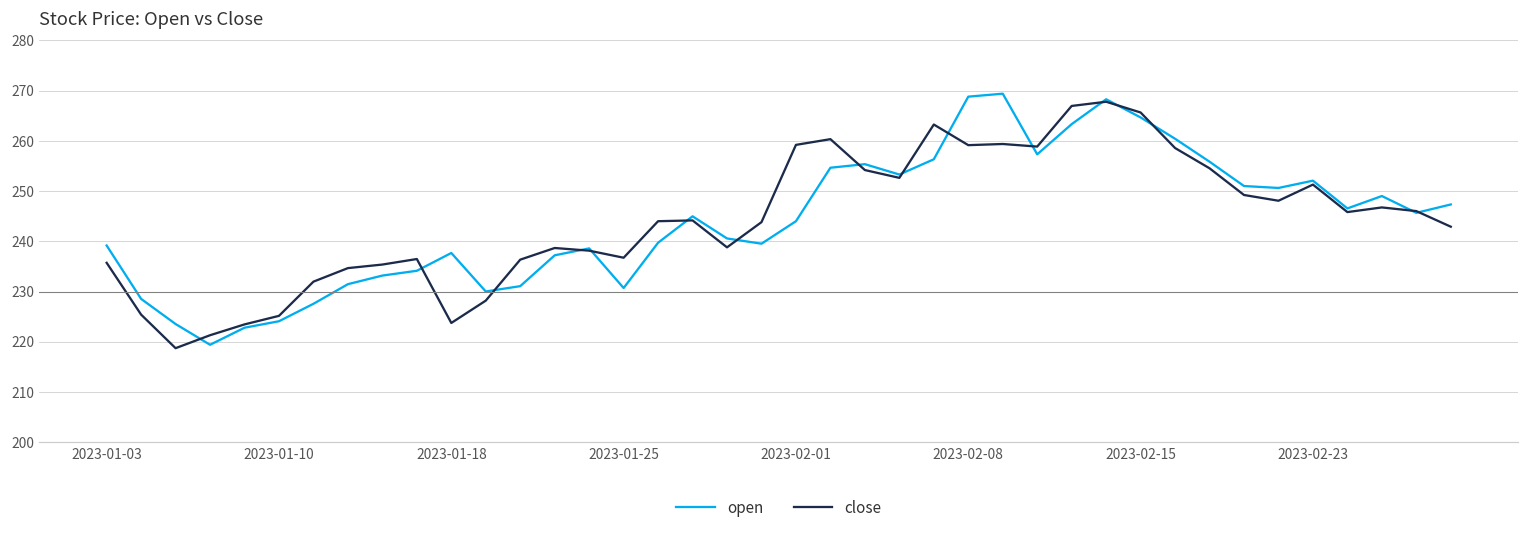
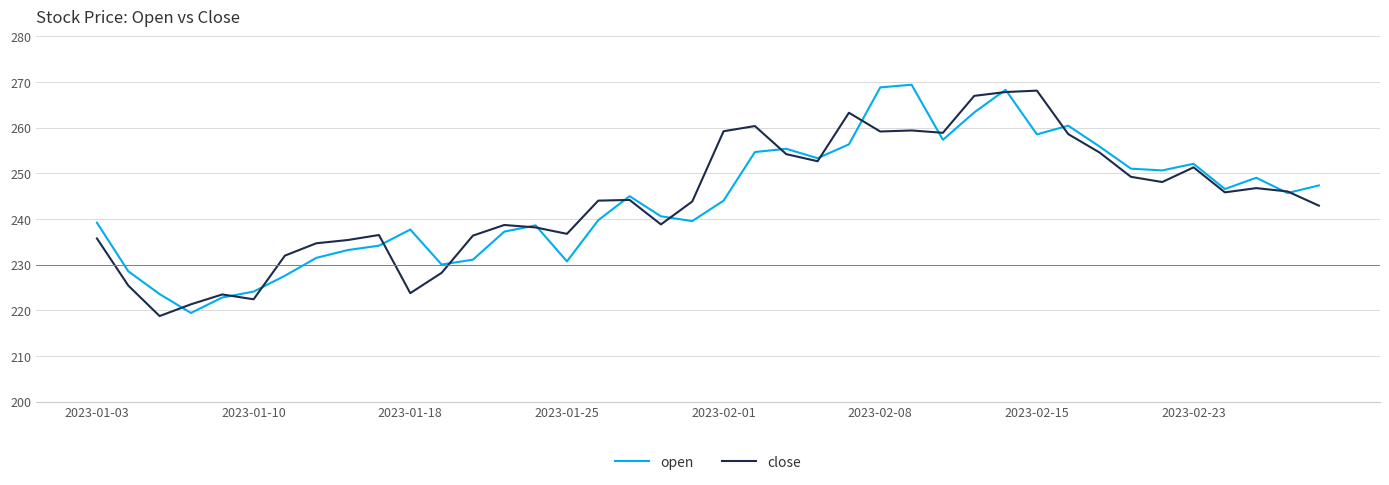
  {
    "open": {
      "2023-01-03": 239,
      "2023-01-10": 224,
      "2023-01-18": 238,
      "2023-01-25": 231,
      "2023-02-01": 244,
      "2023-02-08": 269,
-     "2023-02-15": 265,
+     "2023-02-15": 259,
      "2023-02-23": 252
    },
    "close": {
      "2023-01-03": 236,
-     "2023-01-10": 225,
+     "2023-01-10": 222,
      "2023-01-18": 224,
      "2023-01-25": 237,
      "2023-02-01": 259,
      "2023-02-08": 259,
-     "2023-02-15": 266,
+     "2023-02-15": 268,
      "2023-02-23": 251
    }
  }
